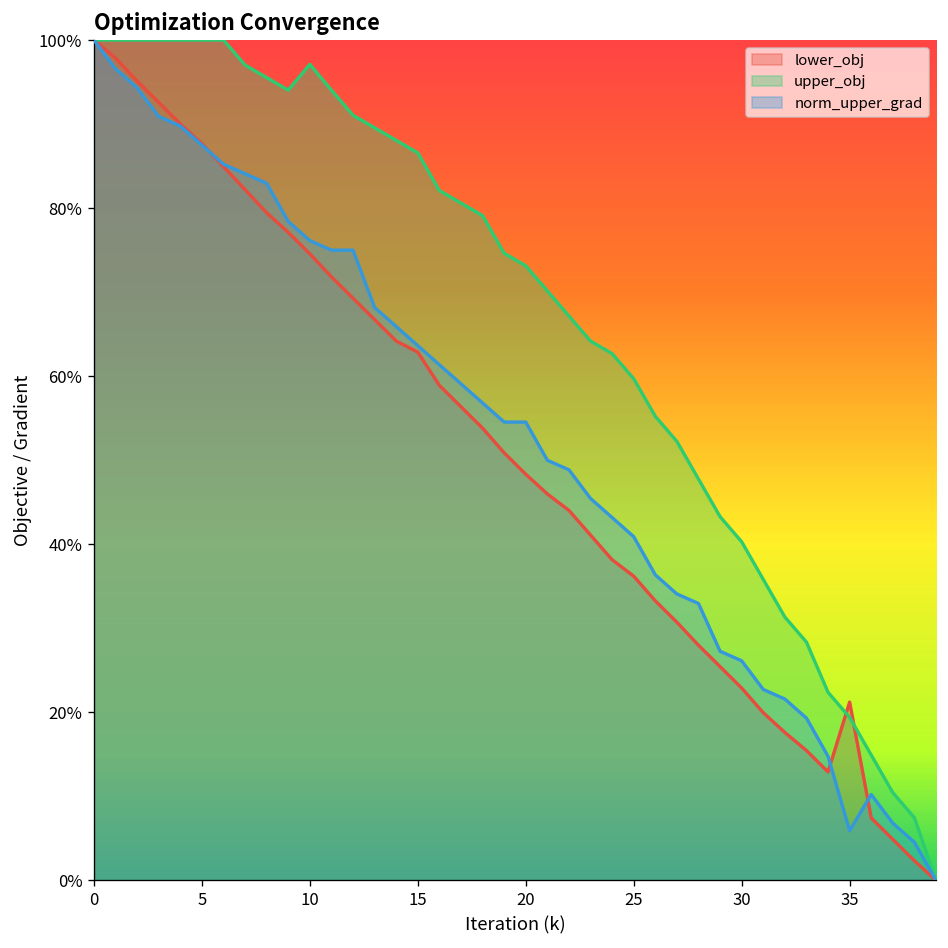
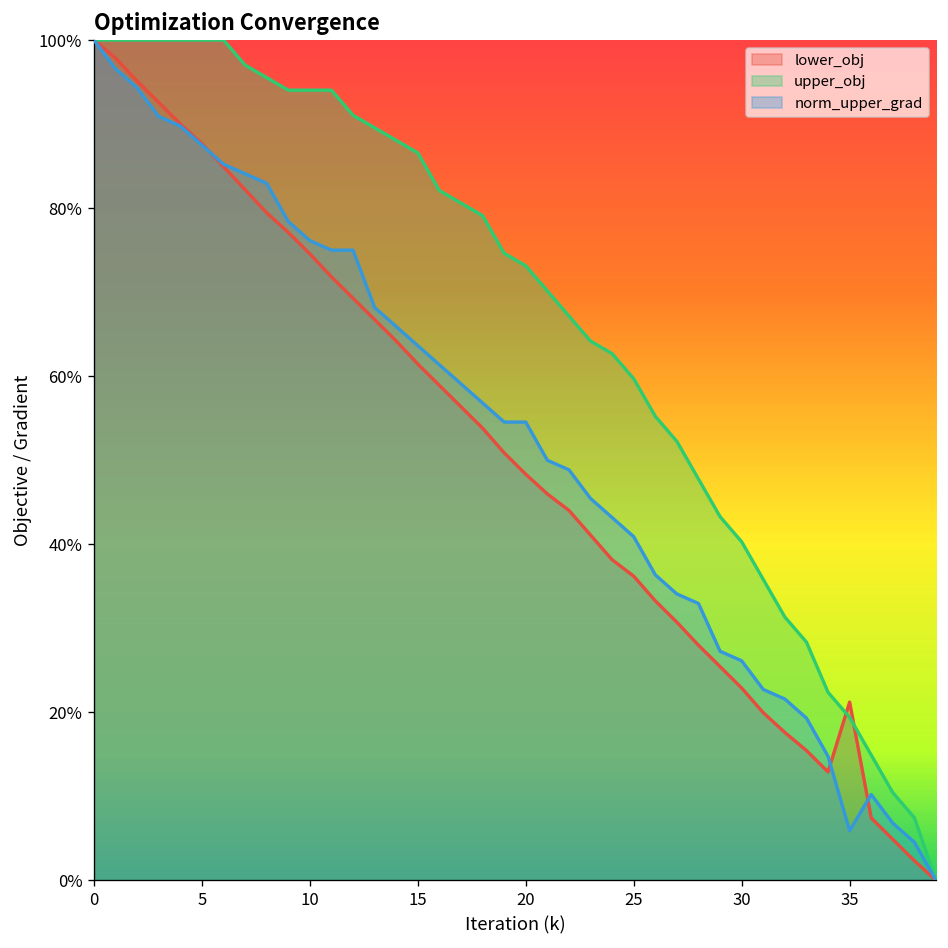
  {
    "lower_obj": {
      "10": "75%",
-     "15": "63%",
+     "15": "61%",
      "20": "48%",
      "25": "36%",
      "30": "23%",
      "35": "21%"
    },
    "upper_obj": {
      "5": "100%",
-     "10": "97%",
+     "10": "94%",
      "15": "87%",
      "20": "73%",
      "25": "60%",
      "30": "40%",
      "35": "19%"
    },
    "norm_upper_grad": {
      "10": "76%",
      "15": "64%",
      "20": "55%",
      "25": "41%",
      "30": "26%",
      "35": "6%"
    }
  }
